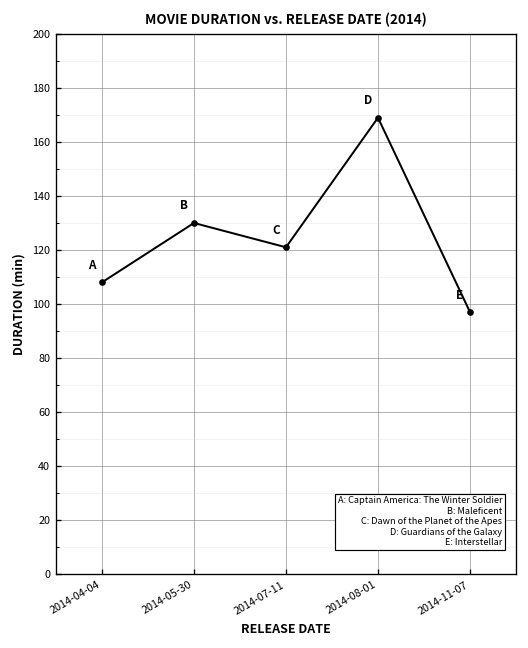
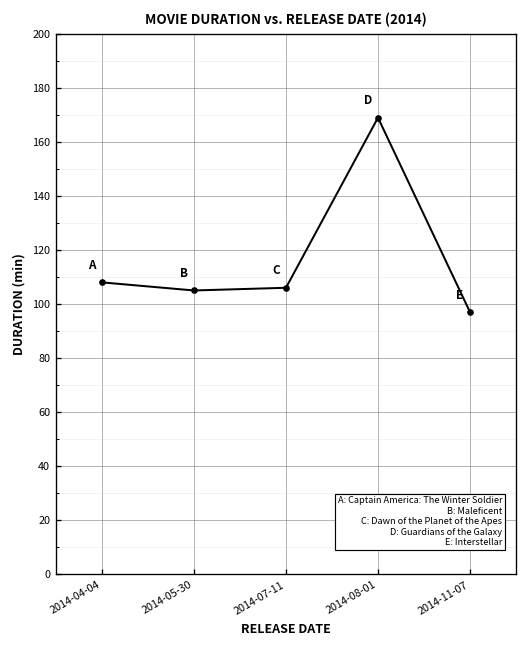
  {
    "2014-04-04": 108,
-   "2014-05-30": 130,
-   "2014-07-11": 121,
+   "2014-05-30": 105,
+   "2014-07-11": 106,
    "2014-08-01": 169,
    "2014-11-07": 97
  }
